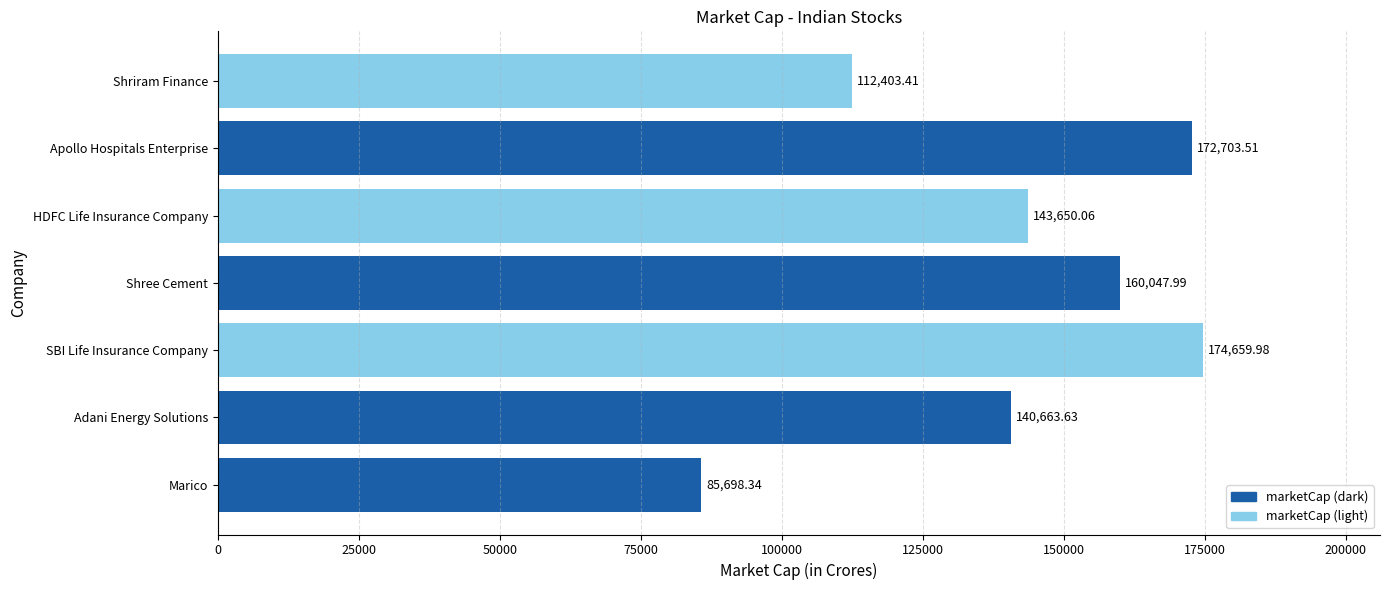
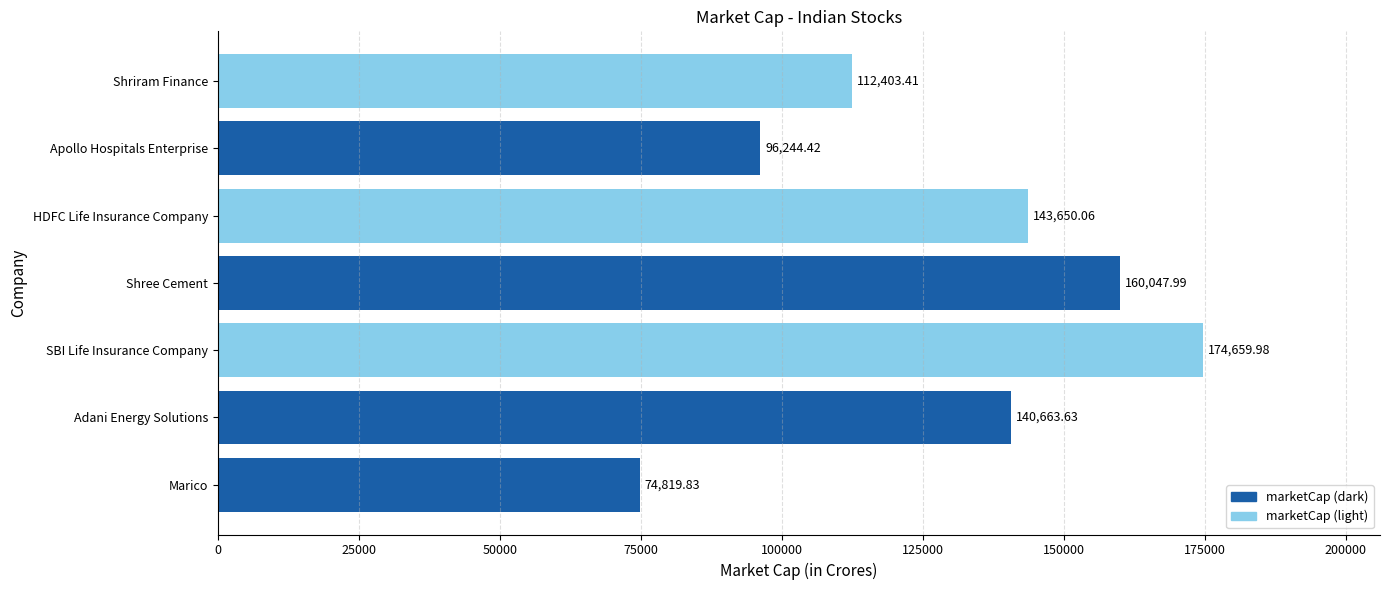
  {
    "Shriram Finance": "112,403.41",
-   "Apollo Hospitals Enterprise": "172,703.51",
+   "Apollo Hospitals Enterprise": "96,244.42",
    "HDFC Life Insurance Company": "143,650.06",
    "Shree Cement": "160,047.99",
    "SBI Life Insurance Company": "174,659.98",
    "Adani Energy Solutions": "140,663.63",
-   "Marico": "85,698.34"
+   "Marico": "74,819.83"
  }
